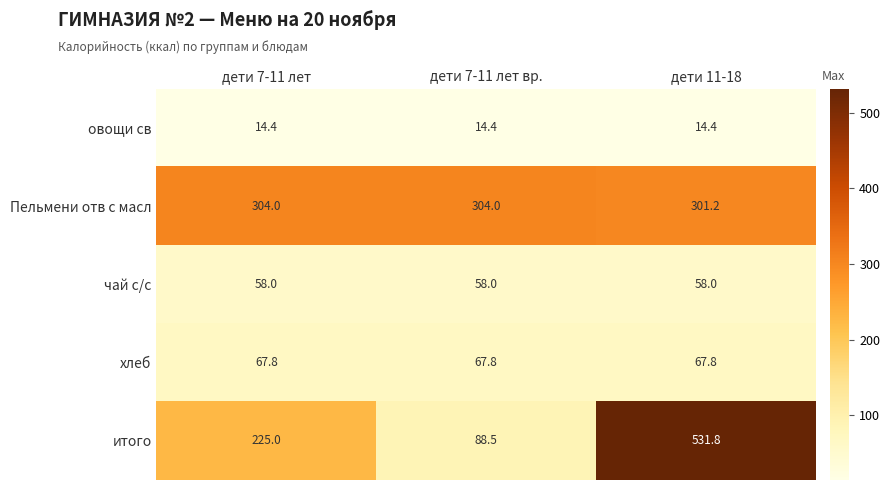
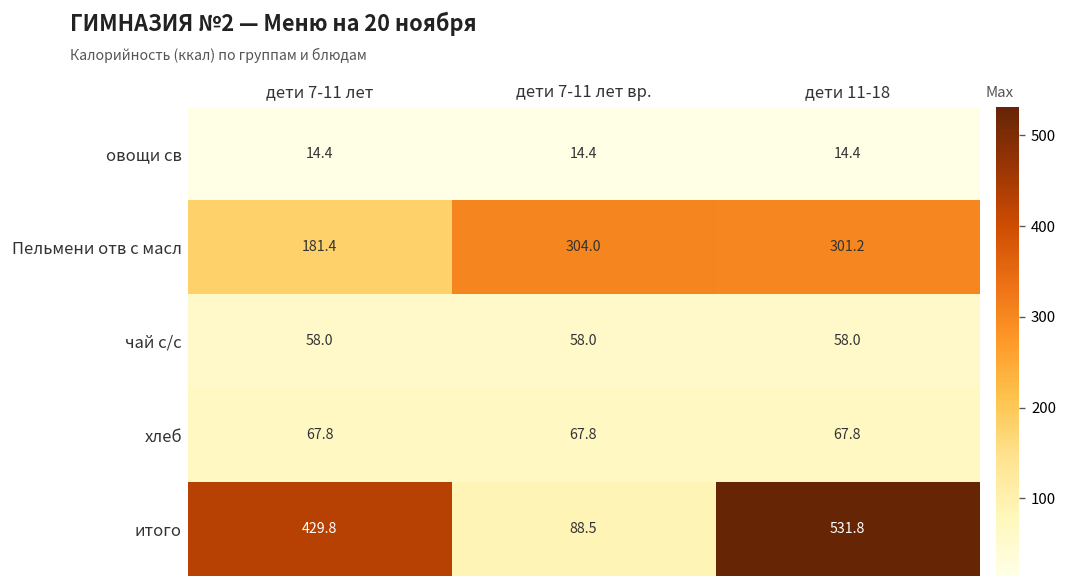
  {
    "овощи св": {
      "дети 7-11 лет": 14.4,
      "дети 7-11 лет вр.": 14.4,
      "дети 11-18": 14.4
    },
    "Пельмени отв с масл": {
-     "дети 7-11 лет": 304.0,
+     "дети 7-11 лет": 181.4,
      "дети 7-11 лет вр.": 304.0,
      "дети 11-18": 301.2
    },
    "чай с/с": {
      "дети 7-11 лет": 58.0,
      "дети 7-11 лет вр.": 58.0,
      "дети 11-18": 58.0
    },
    "хлеб": {
      "дети 7-11 лет": 67.8,
      "дети 7-11 лет вр.": 67.8,
      "дети 11-18": 67.8
    },
    "итого": {
-     "дети 7-11 лет": 225.0,
+     "дети 7-11 лет": 429.8,
      "дети 7-11 лет вр.": 88.5,
      "дети 11-18": 531.8
    }
  }
